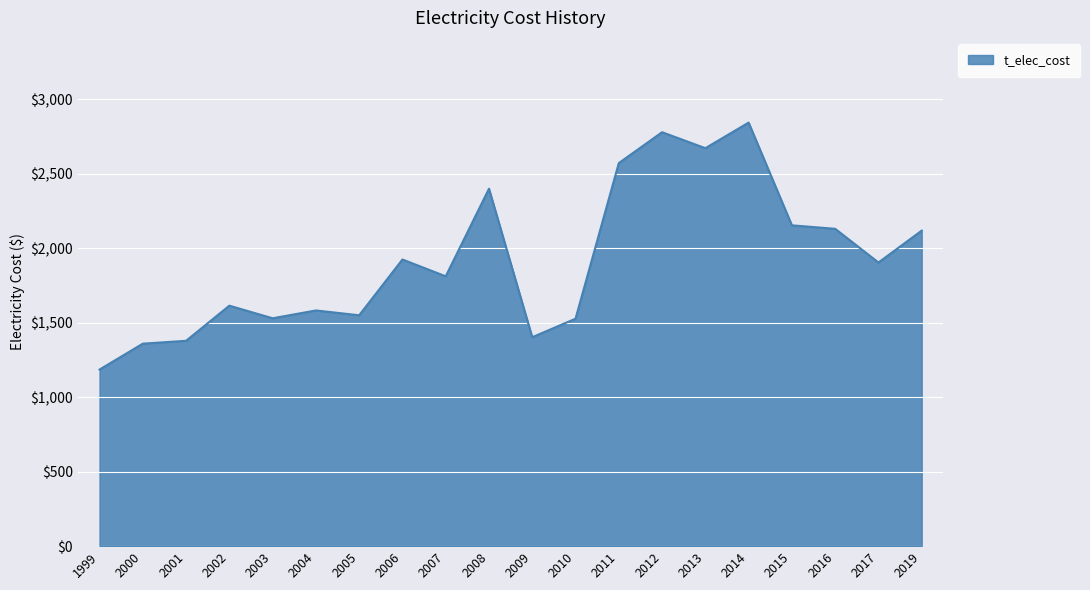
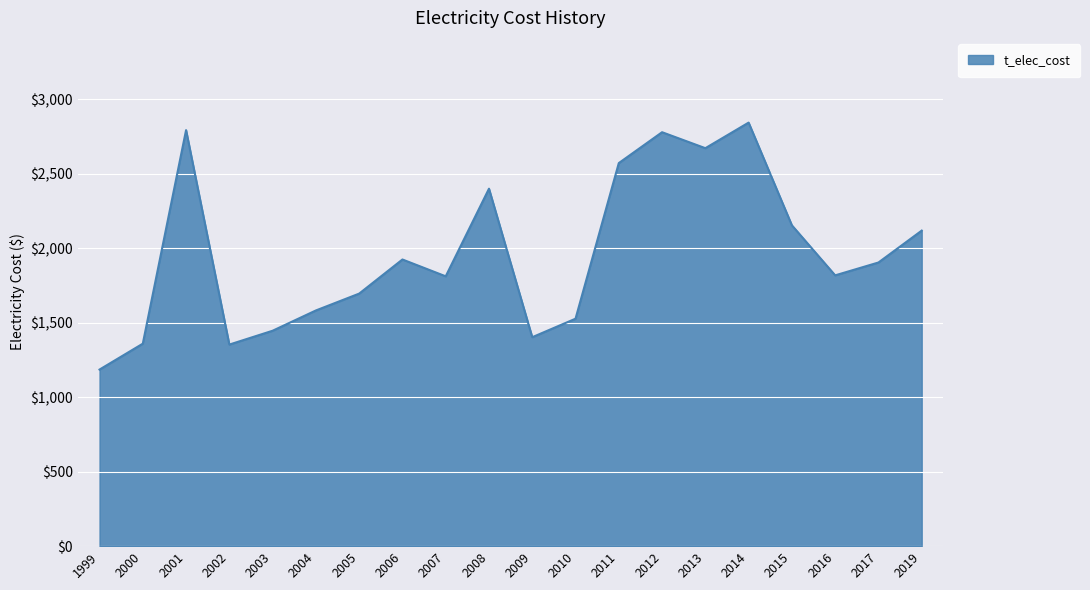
  {
    "1999": "$1,190",
    "2000": "$1,360",
-   "2001": "$1,380",
-   "2002": "$1,620",
-   "2003": "$1,530",
+   "2001": "$2,790",
+   "2002": "$1,350",
+   "2003": "$1,450",
    "2004": "$1,580",
-   "2005": "$1,550",
+   "2005": "$1,700",
    "2006": "$1,930",
    "2007": "$1,810",
    "2008": "$2,400",
    "2009": "$1,400",
    "2010": "$1,530",
    "2011": "$2,570",
    "2012": "$2,780",
    "2013": "$2,670",
    "2014": "$2,840",
    "2015": "$2,150",
-   "2016": "$2,130",
+   "2016": "$1,820",
    "2017": "$1,910",
    "2019": "$2,120"
  }
